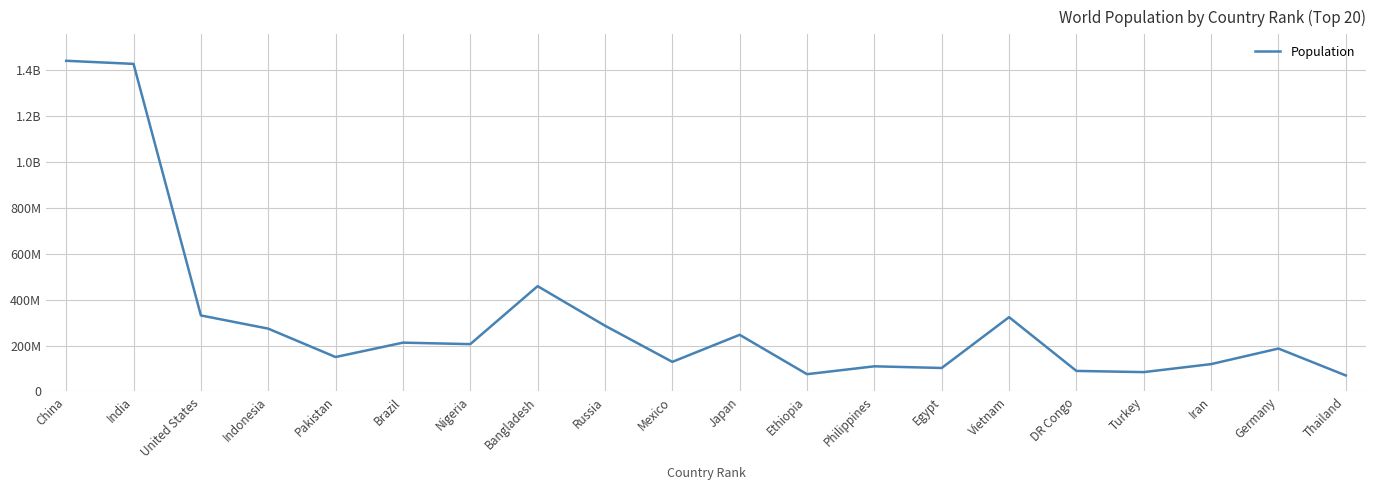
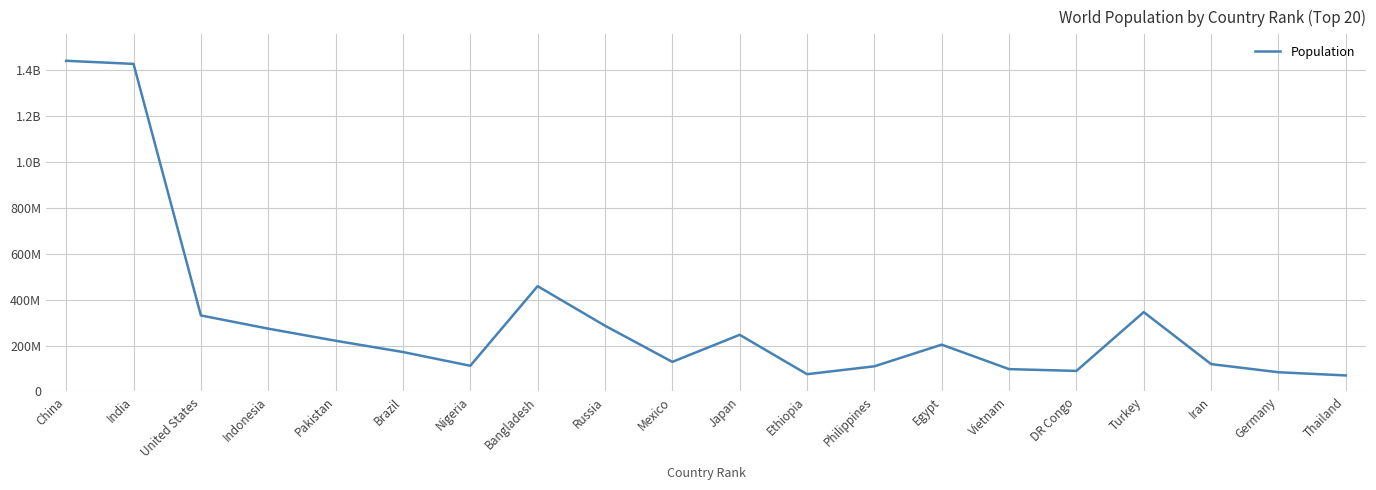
  {
    "China": 1440000000,
    "India": 1430000000,
    "United States": 330000000,
    "Indonesia": 270000000,
-   "Pakistan": 150000000,
-   "Brazil": 210000000,
-   "Nigeria": 210000000,
+   "Pakistan": 220000000,
+   "Brazil": 170000000,
+   "Nigeria": 110000000,
    "Bangladesh": 460000000,
    "Russia": 290000000,
    "Mexico": 130000000,
    "Japan": 250000000,
    "Ethiopia": 80000000,
    "Philippines": 110000000,
-   "Egypt": 100000000,
-   "Vietnam": 320000000,
+   "Egypt": 200000000,
+   "Vietnam": 100000000,
    "DR Congo": 90000000,
-   "Turkey": 80000000,
+   "Turkey": 350000000,
    "Iran": 120000000,
-   "Germany": 190000000,
+   "Germany": 80000000,
    "Thailand": 70000000
  }
